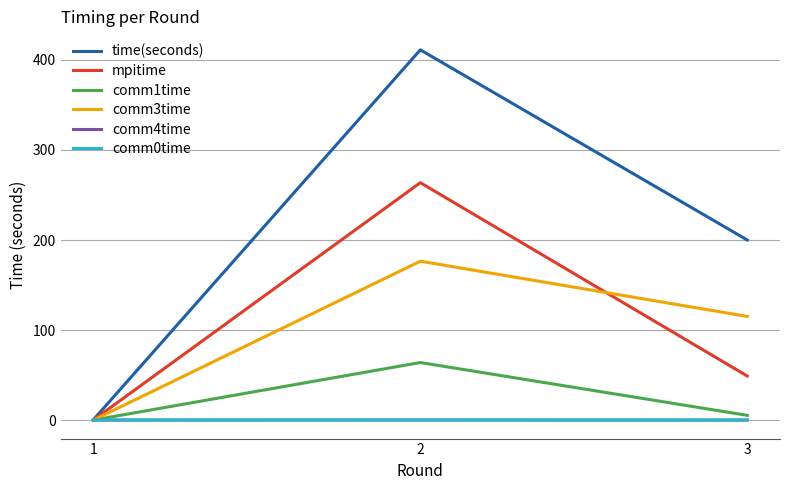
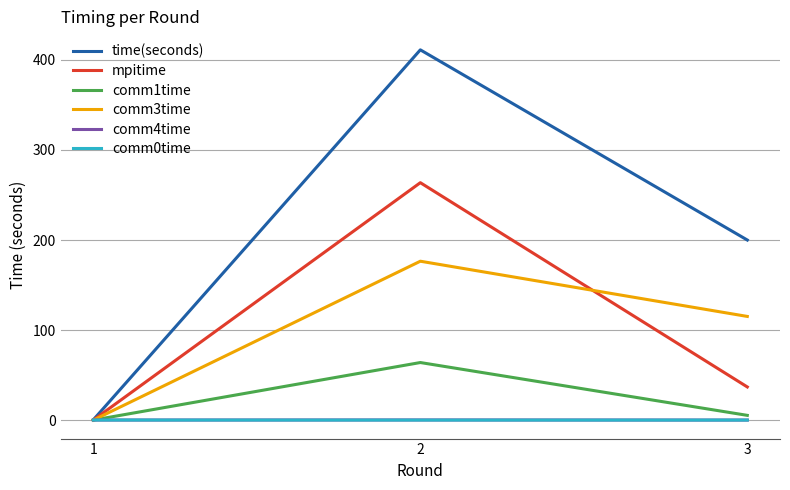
  {
    "time(seconds)": {
      "2": 410,
      "3": 200
    },
    "mpitime": {
      "2": 260,
-     "3": 50
+     "3": 40
    },
    "comm1time": {
      "2": 60,
      "3": 10
    },
    "comm3time": {
      "2": 180,
      "3": 120
    },
    "comm0time": {
      "2": 0,
      "3": 0
    }
  }
